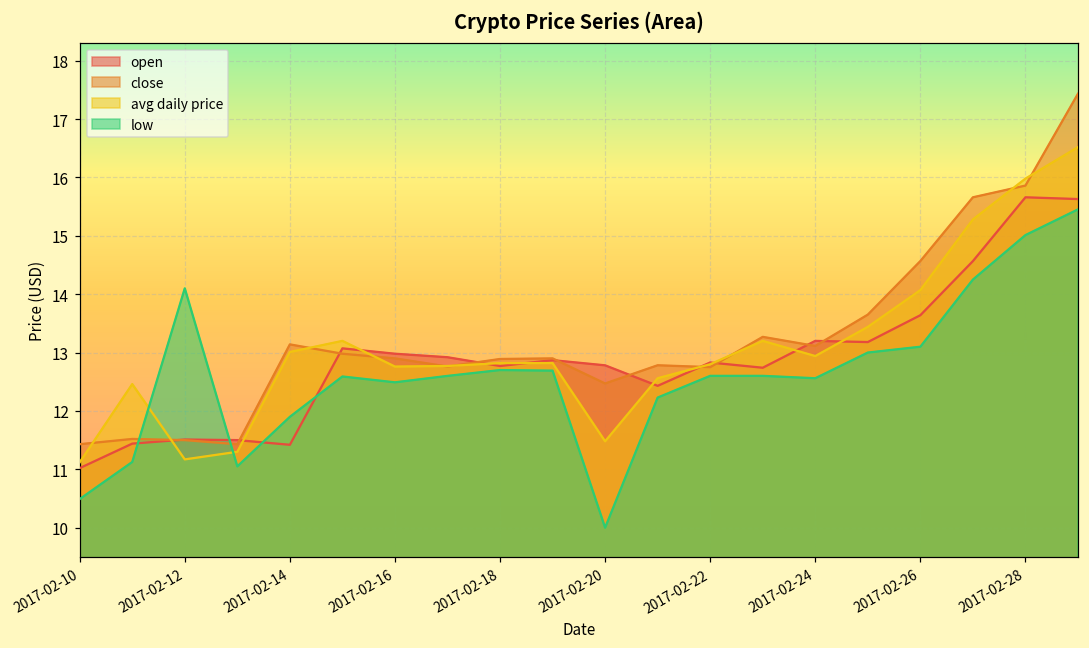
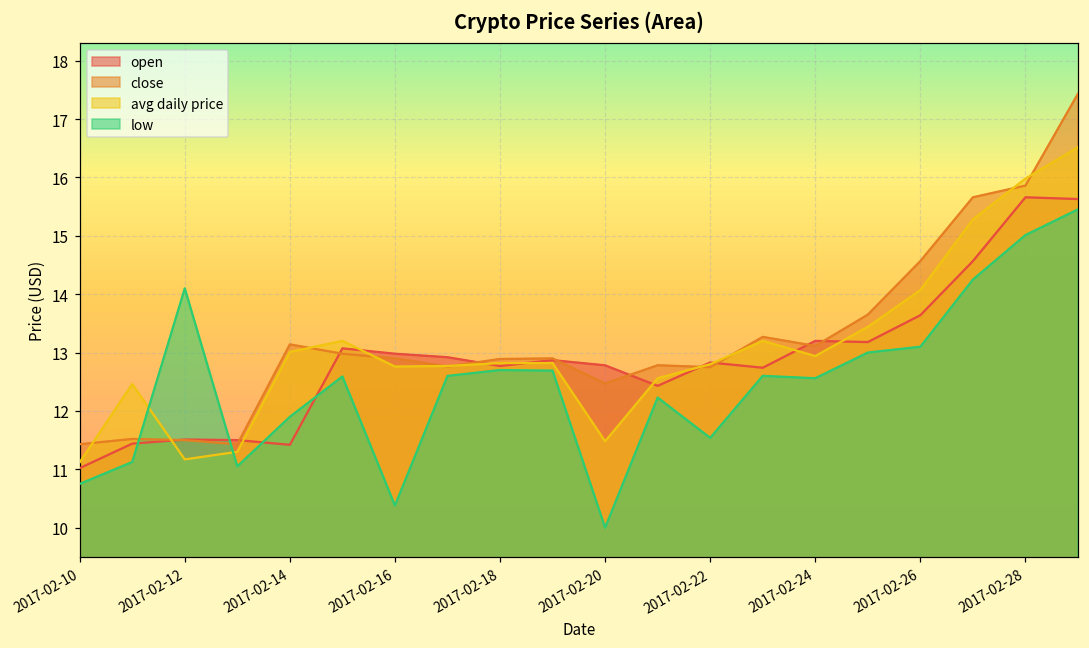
  {
    "low": {
-     "2017-02-10": 10.5,
+     "2017-02-10": 10.8,
      "2017-02-12": 14.1,
      "2017-02-14": 11.9,
-     "2017-02-16": 12.5,
+     "2017-02-16": 10.4,
      "2017-02-18": 12.7,
      "2017-02-20": 10.0,
-     "2017-02-22": 12.6,
+     "2017-02-22": 11.5,
      "2017-02-24": 12.6,
      "2017-02-26": 13.1,
      "2017-02-28": 15.0
    }
  }
